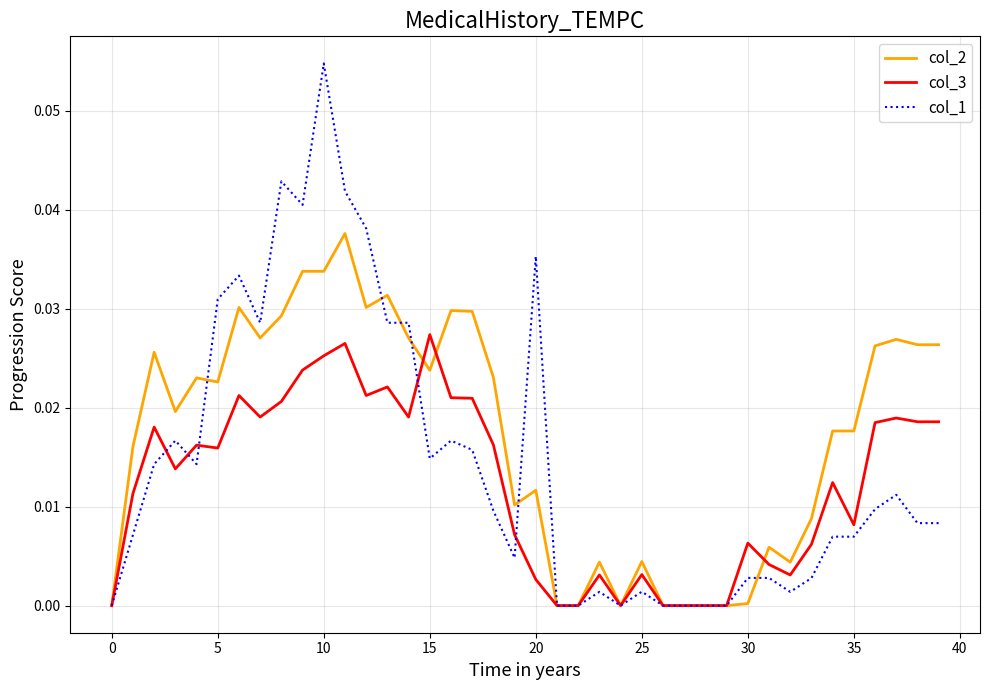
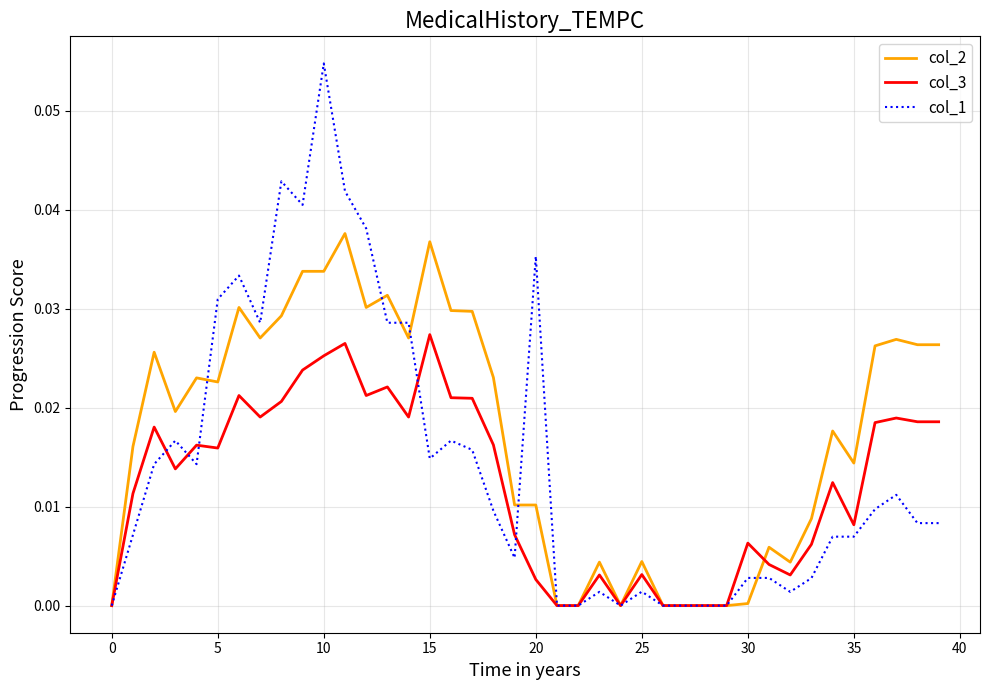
  {
    "col_2": {
      "5": 0.023,
      "10": 0.034,
-     "15": 0.024,
-     "20": 0.012,
+     "15": 0.037,
+     "20": 0.010,
      "25": 0.004,
      "30": 0.000,
-     "35": 0.018
+     "35": 0.014
    },
    "col_3": {
      "5": 0.016,
      "10": 0.025,
      "15": 0.027,
      "20": 0.003,
      "25": 0.003,
      "30": 0.006,
      "35": 0.008
    },
    "col_1": {
      "5": 0.031,
      "10": 0.055,
      "15": 0.015,
      "20": 0.035,
      "25": 0.001,
      "30": 0.003,
      "35": 0.007
    }
  }
